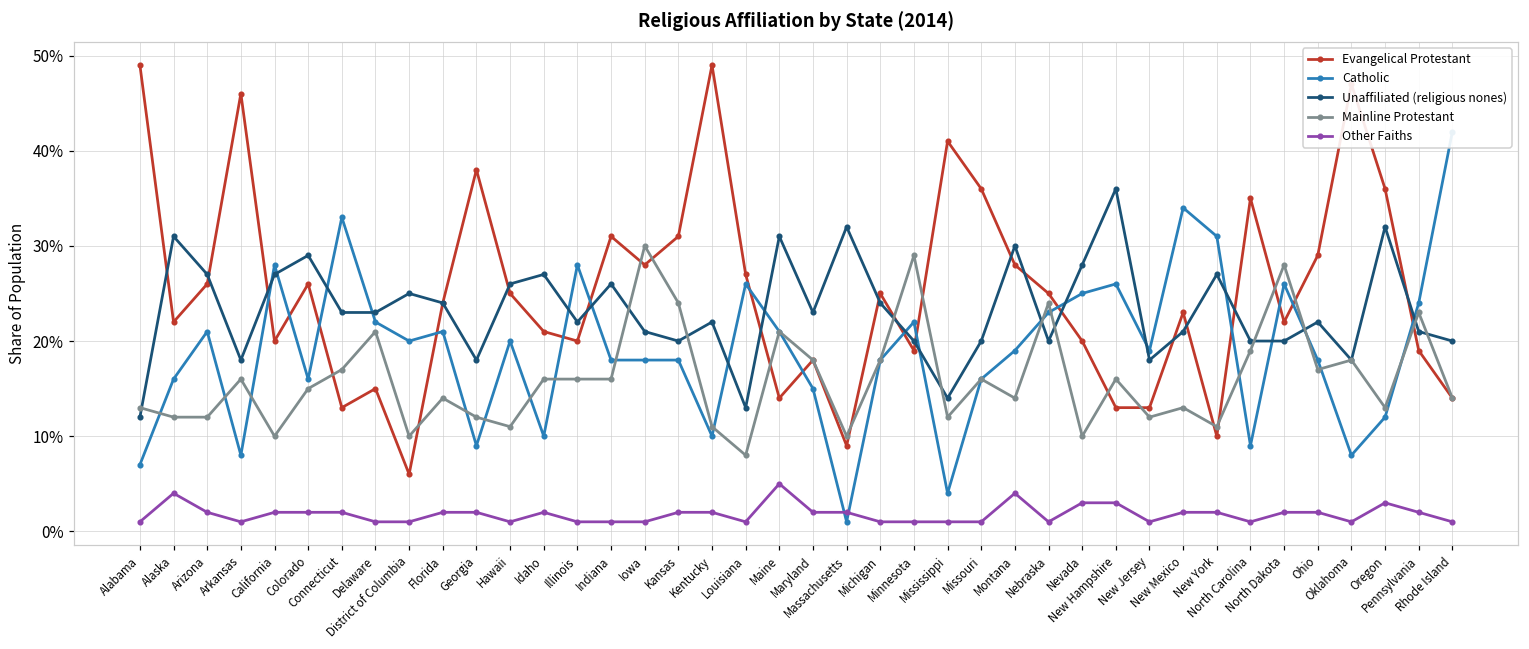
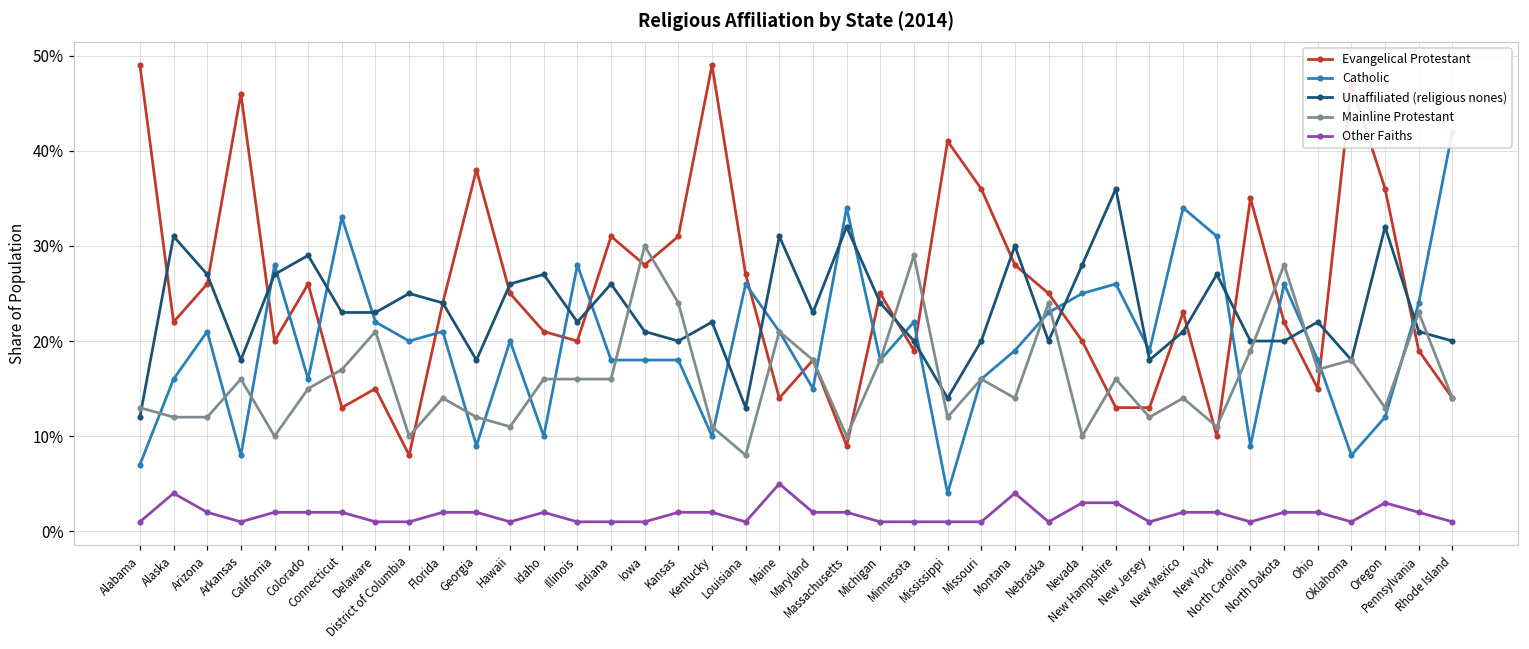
  {
    "Evangelical Protestant": {
      "Alabama": "49%",
      "Alaska": "22%",
      "Arizona": "26%",
      "Arkansas": "46%",
      "California": "20%",
      "Colorado": "26%",
      "Connecticut": "13%",
      "Delaware": "15%",
-     "District of Columbia": "6%",
+     "District of Columbia": "8%",
      "Georgia": "38%",
      "Hawaii": "25%",
      "Idaho": "21%",
      "Illinois": "20%",
      "Indiana": "31%",
      "Iowa": "28%",
      "Kansas": "31%",
      "Kentucky": "49%",
      "Louisiana": "27%",
      "Maine": "14%",
      "Massachusetts": "9%",
      "Michigan": "25%",
      "Minnesota": "19%",
      "Mississippi": "41%",
      "Missouri": "36%",
      "Montana": "28%",
      "Nebraska": "25%",
      "Nevada": "20%",
      "New Hampshire": "13%",
      "New Jersey": "13%",
      "New Mexico": "23%",
      "New York": "10%",
      "North Carolina": "35%",
      "North Dakota": "22%",
-     "Ohio": "29%",
+     "Ohio": "15%",
      "Oregon": "36%",
      "Pennsylvania": "19%"
    },
    "Catholic": {
      "Alabama": "7%",
      "Alaska": "16%",
      "Arizona": "21%",
      "Arkansas": "8%",
      "California": "28%",
      "Colorado": "16%",
      "Connecticut": "33%",
      "Delaware": "22%",
      "District of Columbia": "20%",
      "Florida": "21%",
      "Georgia": "9%",
      "Hawaii": "20%",
      "Idaho": "10%",
      "Illinois": "28%",
      "Indiana": "18%",
      "Iowa": "18%",
      "Kansas": "18%",
      "Kentucky": "10%",
      "Louisiana": "26%",
      "Maryland": "15%",
-     "Massachusetts": "1%",
+     "Massachusetts": "34%",
      "Minnesota": "22%",
      "Mississippi": "4%",
      "Montana": "19%",
      "Nebraska": "23%",
      "Nevada": "25%",
      "New Hampshire": "26%",
      "New Jersey": "19%",
      "New Mexico": "34%",
      "New York": "31%",
      "North Carolina": "9%",
      "North Dakota": "26%",
      "Ohio": "18%",
      "Oklahoma": "8%",
      "Oregon": "12%",
      "Pennsylvania": "24%"
    },
    "Unaffiliated (religious nones)": {
      "Alabama": "12%",
      "Alaska": "31%",
      "Arizona": "27%",
      "Arkansas": "18%",
      "California": "27%",
      "Colorado": "29%",
      "Connecticut": "23%",
      "Delaware": "23%",
      "District of Columbia": "25%",
      "Georgia": "18%",
      "Hawaii": "26%",
      "Idaho": "27%",
      "Illinois": "22%",
      "Indiana": "26%",
      "Iowa": "21%",
      "Kansas": "20%",
      "Kentucky": "22%",
      "Louisiana": "13%",
      "Maine": "31%",
      "Maryland": "23%",
      "Massachusetts": "32%",
      "Michigan": "24%",
      "Minnesota": "20%",
      "Mississippi": "14%",
      "Missouri": "20%",
      "Montana": "30%",
      "Nebraska": "20%",
      "Nevada": "28%",
      "New Hampshire": "36%",
      "New Jersey": "18%",
      "New Mexico": "21%",
      "New York": "27%",
      "North Carolina": "20%",
      "North Dakota": "20%",
      "Ohio": "22%",
      "Oregon": "32%",
      "Pennsylvania": "21%",
      "Rhode Island": "20%"
    },
    "Mainline Protestant": {
      "Alabama": "13%",
      "Alaska": "12%",
      "Arizona": "12%",
      "Arkansas": "16%",
      "California": "10%",
      "Colorado": "15%",
      "Connecticut": "17%",
      "Delaware": "21%",
      "District of Columbia": "10%",
      "Florida": "14%",
      "Georgia": "12%",
      "Hawaii": "11%",
      "Idaho": "16%",
      "Illinois": "16%",
      "Indiana": "16%",
      "Iowa": "30%",
      "Kansas": "24%",
      "Kentucky": "11%",
      "Louisiana": "8%",
      "Massachusetts": "10%",
      "Minnesota": "29%",
      "Mississippi": "12%",
      "Montana": "14%",
      "Nebraska": "24%",
      "Nevada": "10%",
      "New Hampshire": "16%",
      "New Jersey": "12%",
-     "New Mexico": "13%",
+     "New Mexico": "14%",
      "New York": "11%",
      "North Carolina": "19%",
      "North Dakota": "28%",
      "Ohio": "17%",
      "Oregon": "13%",
      "Pennsylvania": "23%"
    },
    "Other Faiths": {
      "Alabama": "1%",
      "Alaska": "4%",
      "Arizona": "2%",
      "Arkansas": "1%",
      "California": "2%",
      "Colorado": "2%",
      "Connecticut": "2%",
      "Delaware": "1%",
      "District of Columbia": "1%",
      "Florida": "2%",
      "Georgia": "2%",
      "Hawaii": "1%",
      "Idaho": "2%",
      "Illinois": "1%",
      "Indiana": "1%",
      "Iowa": "1%",
      "Kansas": "2%",
      "Kentucky": "2%",
      "Louisiana": "1%",
      "Maine": "5%",
      "Maryland": "2%",
      "Massachusetts": "2%",
      "Michigan": "1%",
      "Minnesota": "1%",
      "Mississippi": "1%",
      "Missouri": "1%",
      "Montana": "4%",
      "Nebraska": "1%",
      "Nevada": "3%",
      "New Hampshire": "3%",
      "New Jersey": "1%",
      "New Mexico": "2%",
      "New York": "2%",
      "North Carolina": "1%",
      "North Dakota": "2%",
      "Ohio": "2%",
      "Oklahoma": "1%",
      "Oregon": "3%",
      "Pennsylvania": "2%",
      "Rhode Island": "1%"
    }
  }
